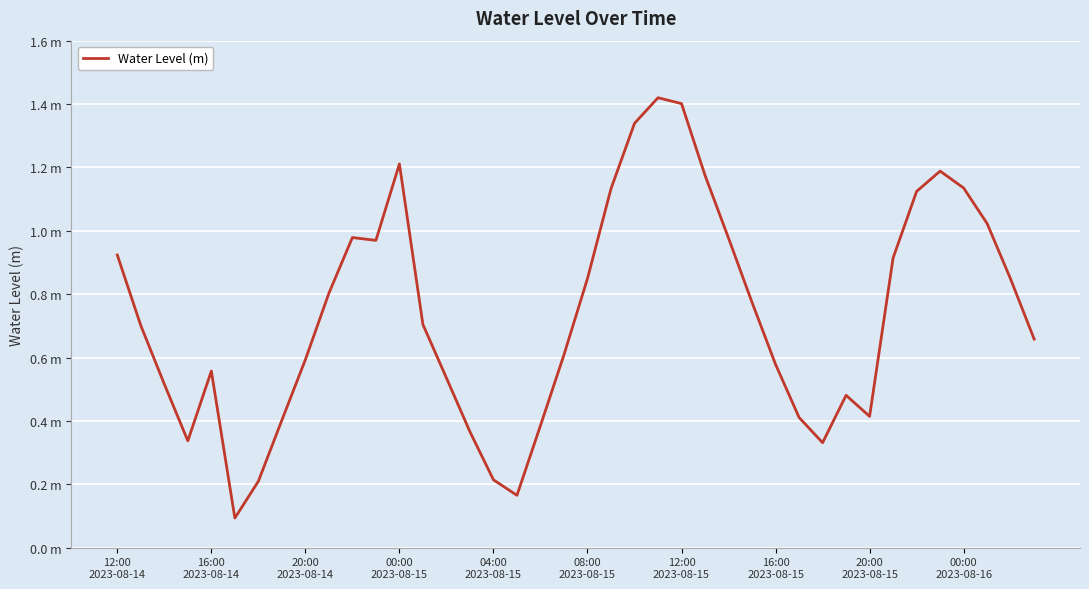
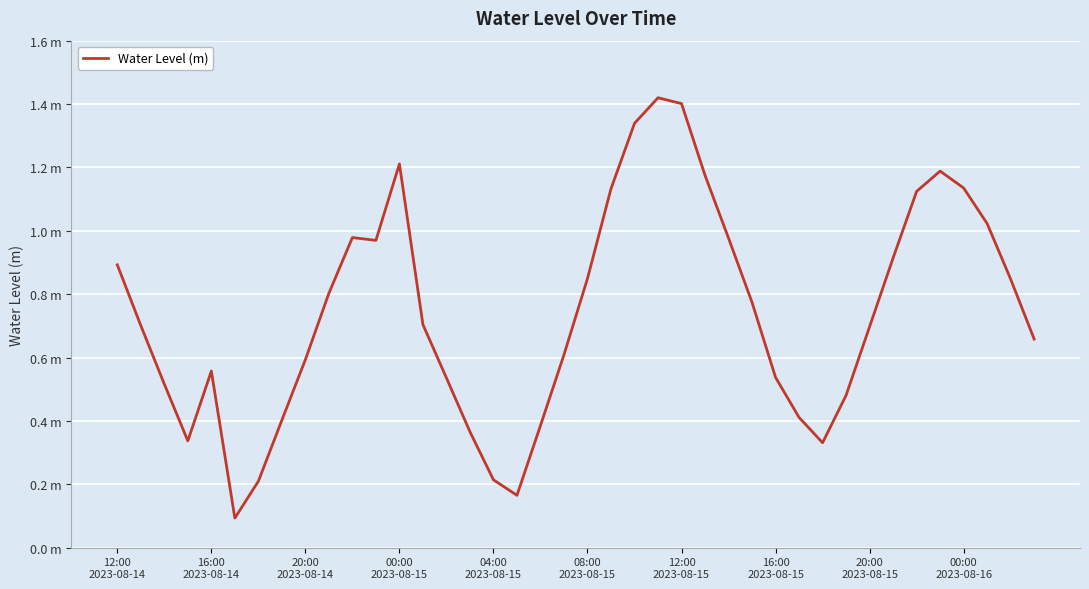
  {
-   "12:00 2023-08-14": "0.92 m",
+   "12:00 2023-08-14": "0.89 m",
    "16:00 2023-08-14": "0.56 m",
    "20:00 2023-08-14": "0.59 m",
    "00:00 2023-08-15": "1.21 m",
    "04:00 2023-08-15": "0.21 m",
    "08:00 2023-08-15": "0.85 m",
    "12:00 2023-08-15": "1.40 m",
-   "16:00 2023-08-15": "0.58 m",
-   "20:00 2023-08-15": "0.41 m",
+   "16:00 2023-08-15": "0.54 m",
+   "20:00 2023-08-15": "0.70 m",
    "00:00 2023-08-16": "1.14 m"
  }
